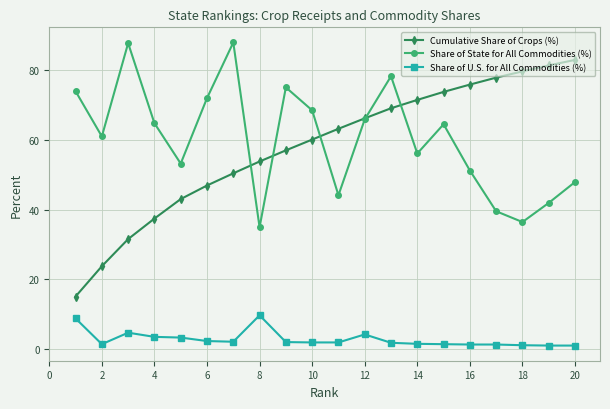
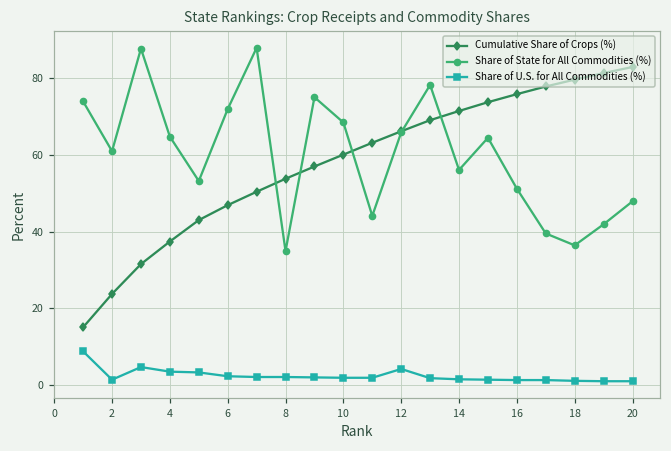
  {
    "Share of U.S. for All Commodities (%)": {
      "2": 1,
      "4": 3,
      "6": 2,
-     "8": 10,
+     "8": 2,
      "10": 2,
      "12": 4,
      "14": 1,
      "16": 1,
      "18": 1,
      "20": 1
    }
  }
